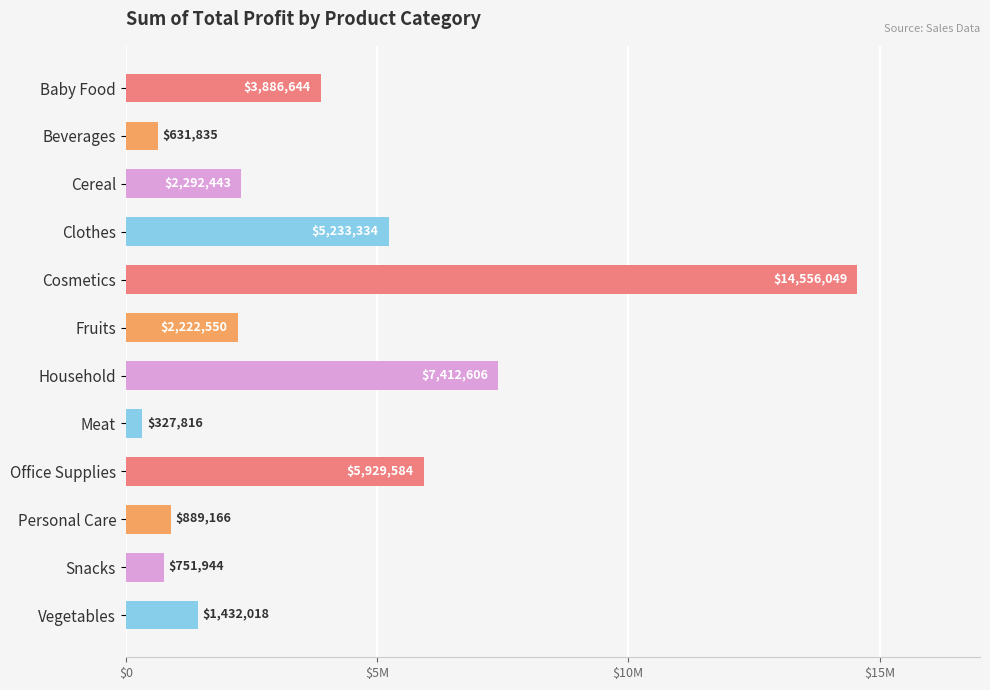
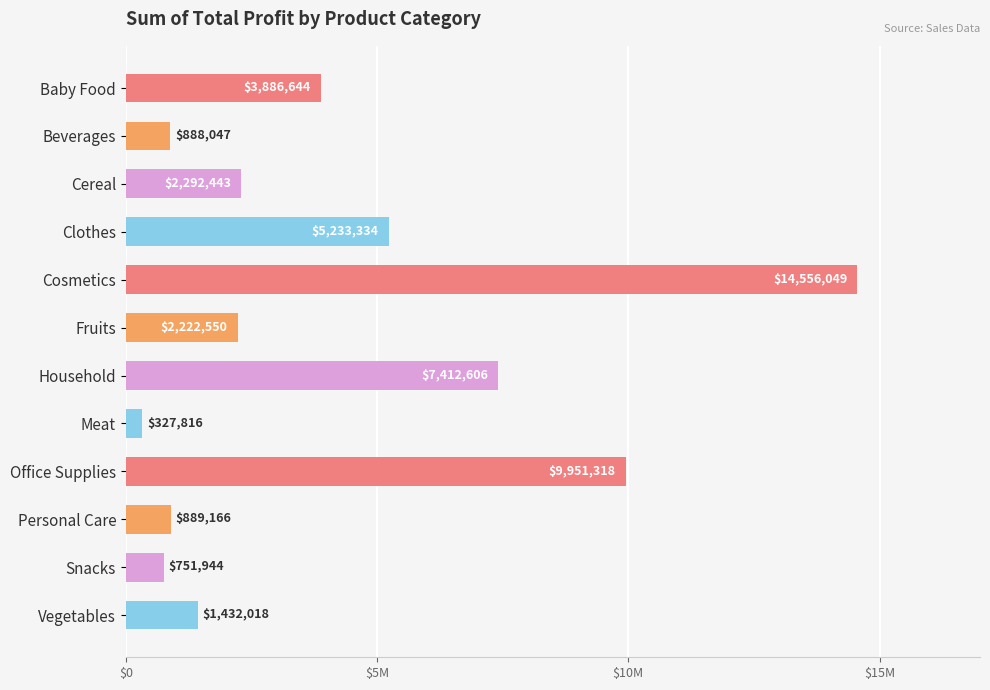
  {
    "Baby Food": "$3,886,644",
-   "Beverages": "$631,835",
+   "Beverages": "$888,047",
    "Cereal": "$2,292,443",
    "Clothes": "$5,233,334",
    "Cosmetics": "$14,556,049",
    "Fruits": "$2,222,550",
    "Household": "$7,412,606",
    "Meat": "$327,816",
-   "Office Supplies": "$5,929,584",
+   "Office Supplies": "$9,951,318",
    "Personal Care": "$889,166",
    "Snacks": "$751,944",
    "Vegetables": "$1,432,018"
  }
